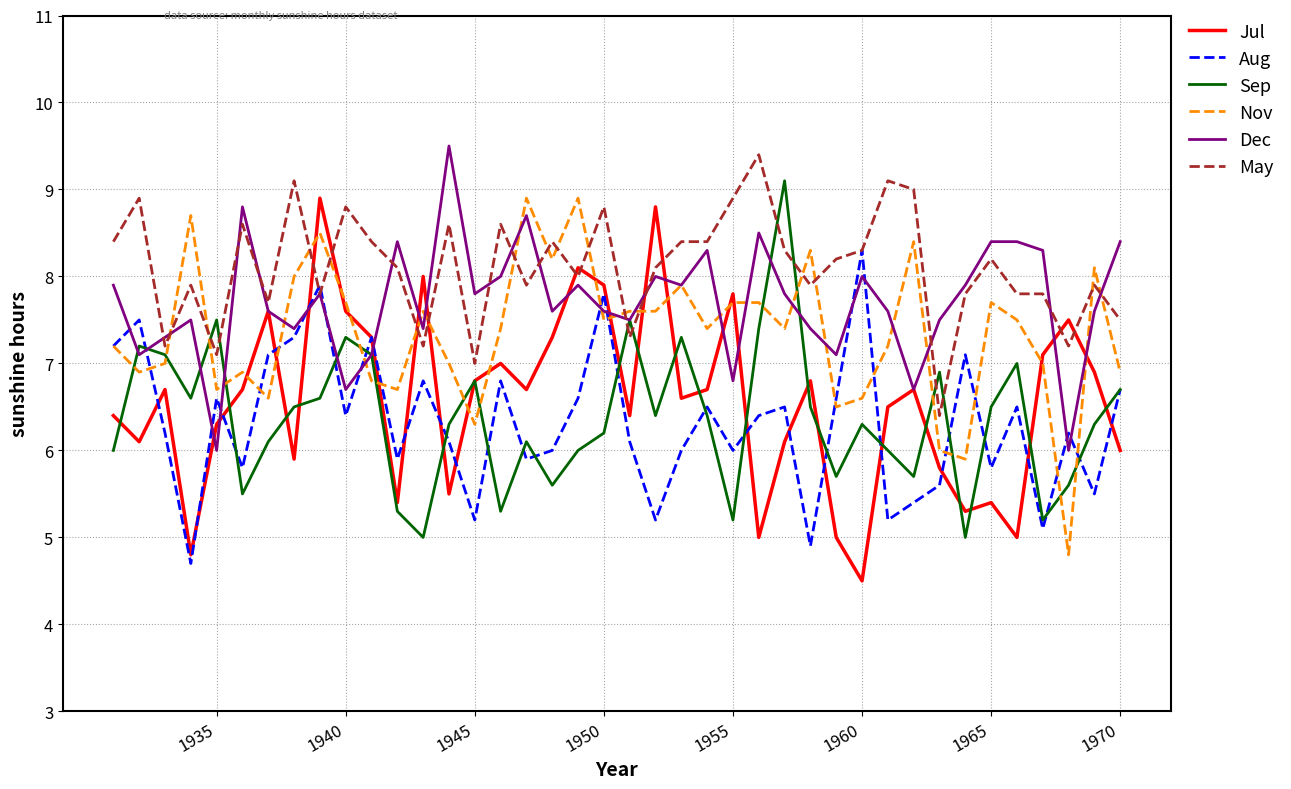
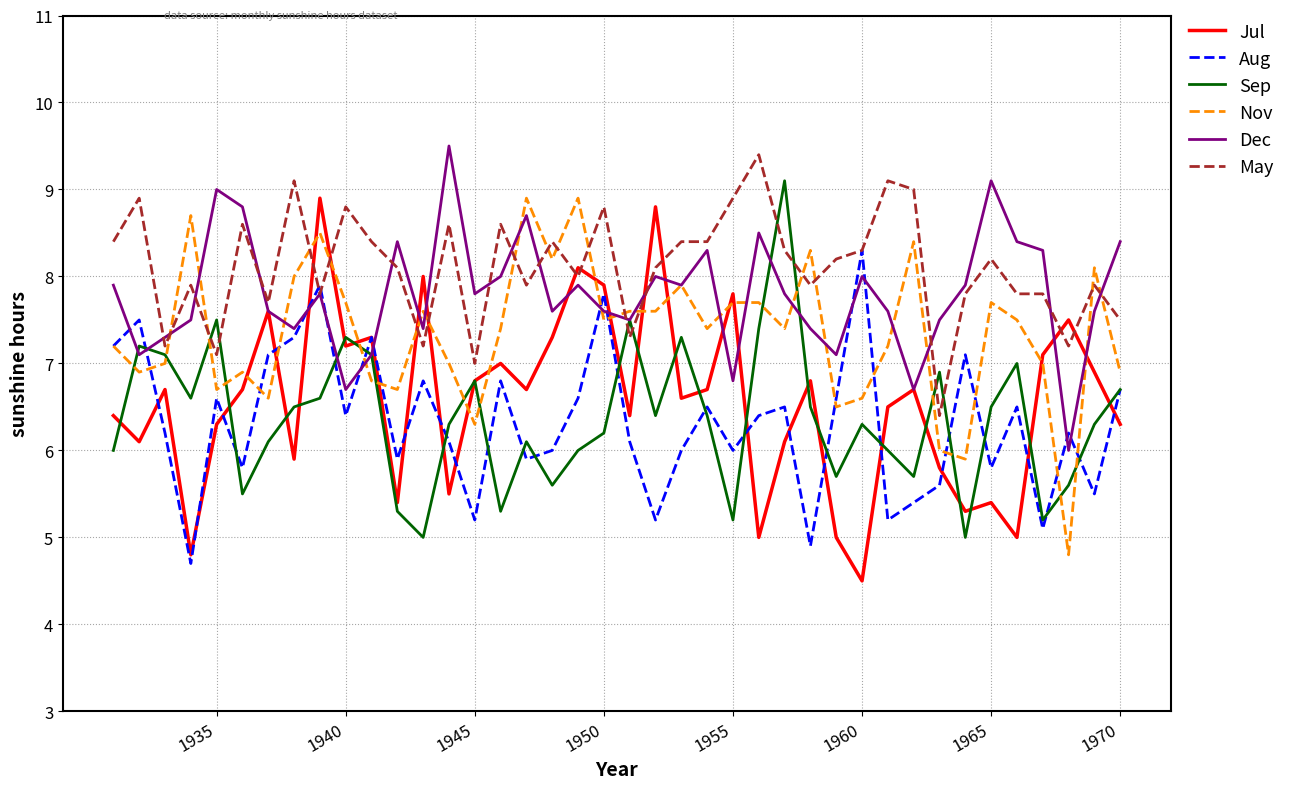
  {
    "Jul": {
      "1935": 6.3,
-     "1940": 7.6,
+     "1940": 7.2,
      "1950": 7.9,
      "1955": 7.8,
      "1960": 4.5,
      "1965": 5.4,
-     "1970": 6.0
+     "1970": 6.3
    },
    "Aug": {
      "1935": 6.6,
      "1940": 6.4,
      "1945": 5.2,
      "1950": 7.8,
      "1955": 6.0,
      "1965": 5.8
    },
    "Sep": {
      "1935": 7.5,
      "1940": 7.3,
      "1950": 6.2,
      "1955": 5.2,
      "1960": 6.3,
      "1965": 6.5
    },
    "Nov": {
      "1935": 6.7,
      "1940": 7.7,
      "1945": 6.3,
      "1950": 7.5,
      "1955": 7.7,
      "1960": 6.6,
      "1965": 7.7,
      "1970": 6.9
    },
    "Dec": {
-     "1935": 6,
+     "1935": 9,
      "1940": 6.7,
      "1945": 7.8,
      "1950": 7.6,
      "1955": 6.8,
      "1960": 8.0,
-     "1965": 8.4,
+     "1965": 9.1,
      "1970": 8.4
    },
    "May": {
      "1935": 7.1,
      "1940": 8.8,
      "1945": 7.0,
      "1950": 8.8,
      "1955": 8.9,
      "1965": 8.2,
      "1970": 7.5
    }
  }
